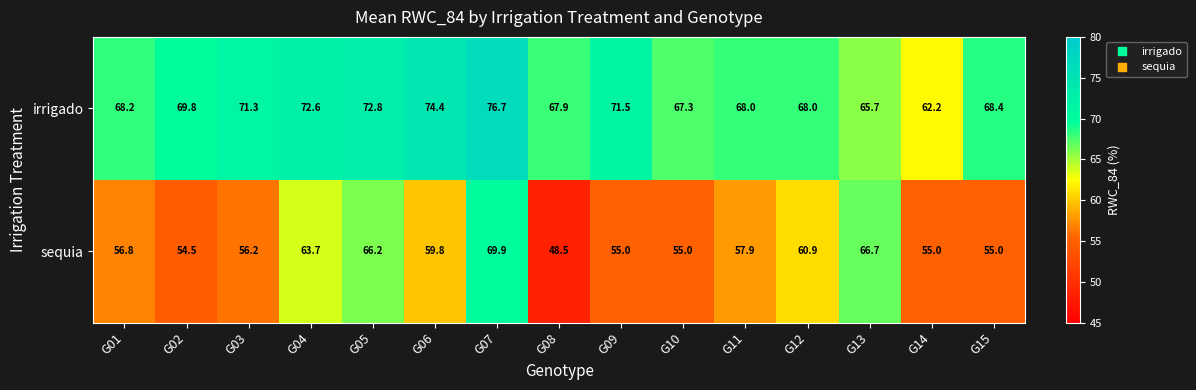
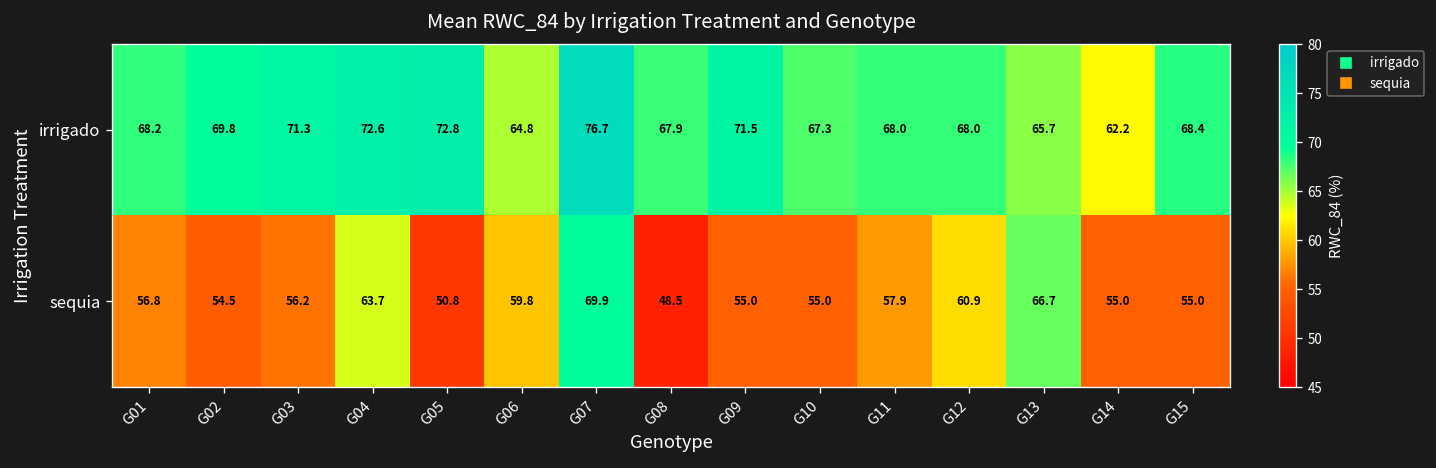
  {
    "irrigado": {
      "G01": 68.2,
      "G02": 69.8,
      "G03": 71.3,
      "G04": 72.6,
      "G05": 72.8,
-     "G06": 74.4,
+     "G06": 64.8,
      "G07": 76.7,
      "G08": 67.9,
      "G09": 71.5,
      "G10": 67.3,
      "G11": 68.0,
      "G12": 68.0,
      "G13": 65.7,
      "G14": 62.2,
      "G15": 68.4
    },
    "sequia": {
      "G01": 56.8,
      "G02": 54.5,
      "G03": 56.2,
      "G04": 63.7,
-     "G05": 66.2,
+     "G05": 50.8,
      "G06": 59.8,
      "G07": 69.9,
      "G08": 48.5,
      "G09": 55.0,
      "G10": 55.0,
      "G11": 57.9,
      "G12": 60.9,
      "G13": 66.7,
      "G14": 55.0,
      "G15": 55.0
    }
  }
